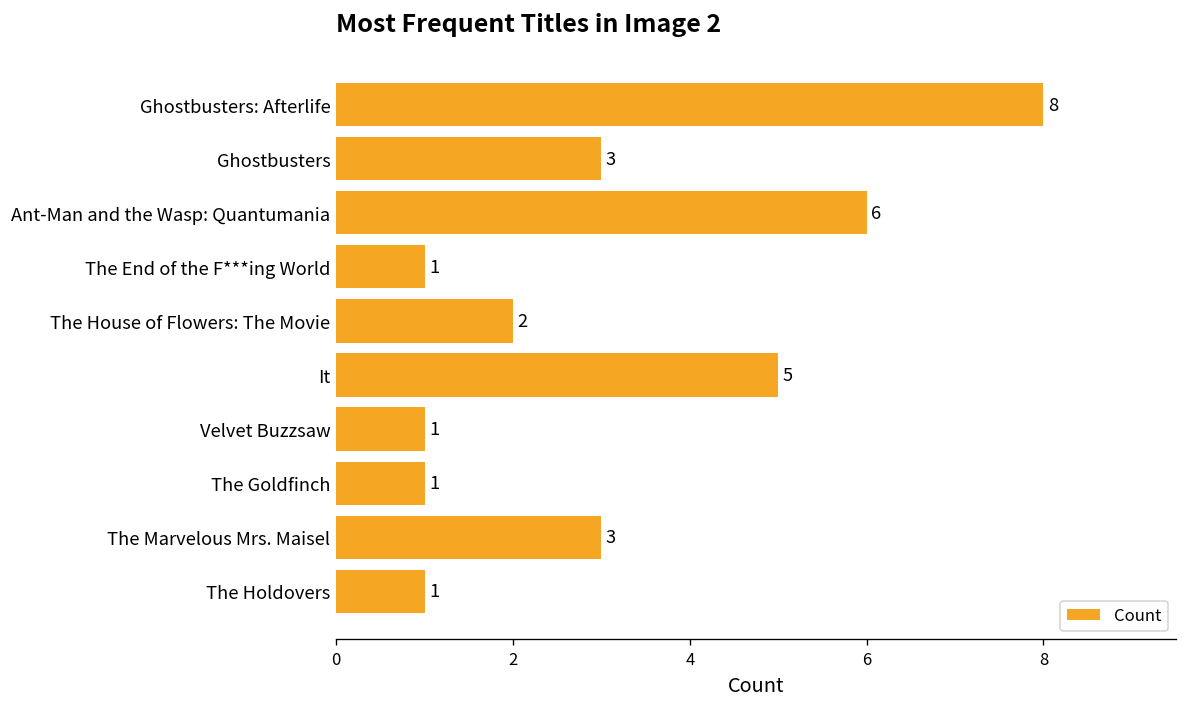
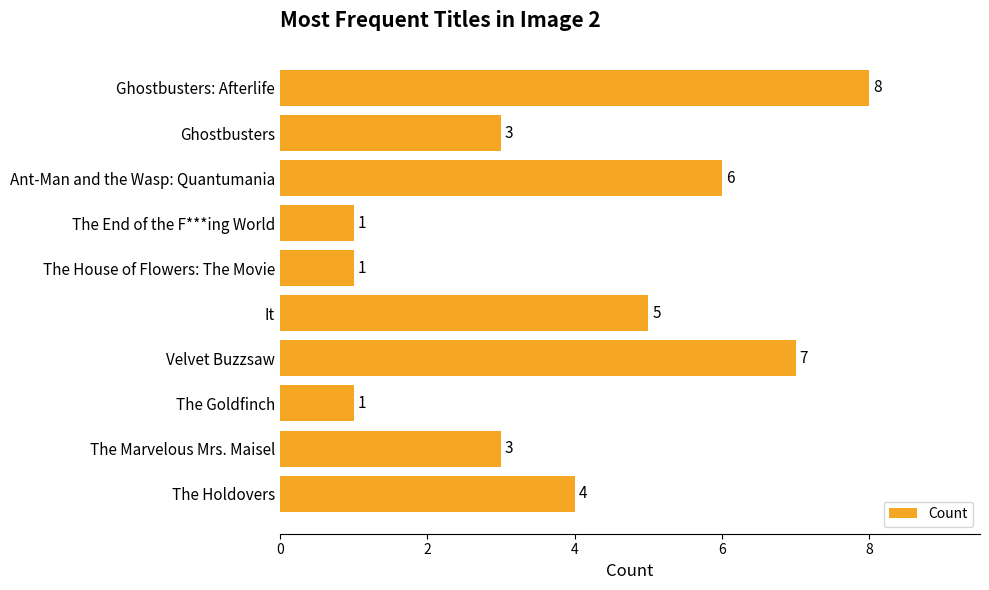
  {
    "Ghostbusters: Afterlife": 8,
    "Ghostbusters": 3,
    "Ant-Man and the Wasp: Quantumania": 6,
    "The End of the F***ing World": 1,
-   "The House of Flowers: The Movie": 2,
+   "The House of Flowers: The Movie": 1,
    "It": 5,
-   "Velvet Buzzsaw": 1,
+   "Velvet Buzzsaw": 7,
    "The Goldfinch": 1,
    "The Marvelous Mrs. Maisel": 3,
-   "The Holdovers": 1
+   "The Holdovers": 4
  }
